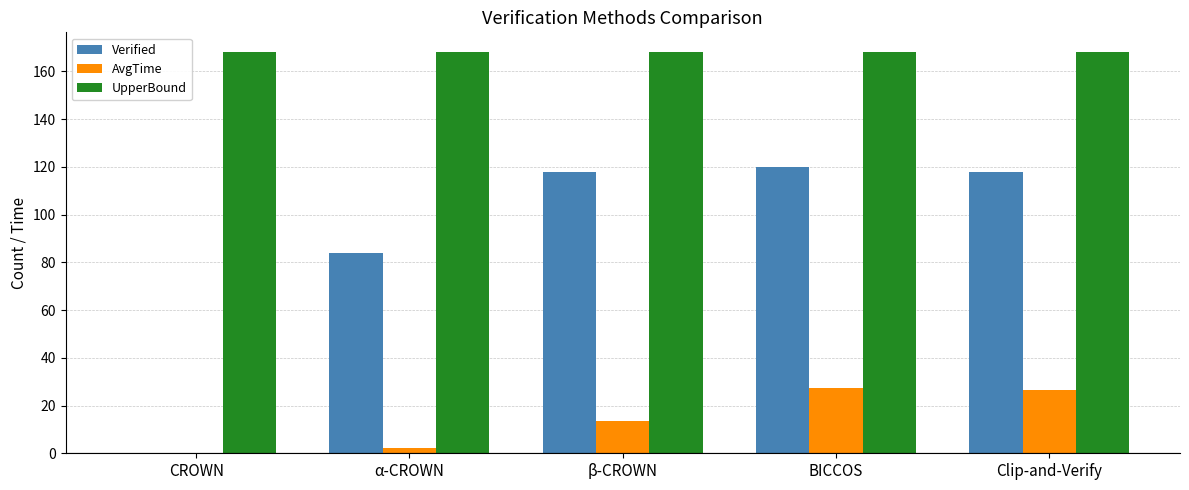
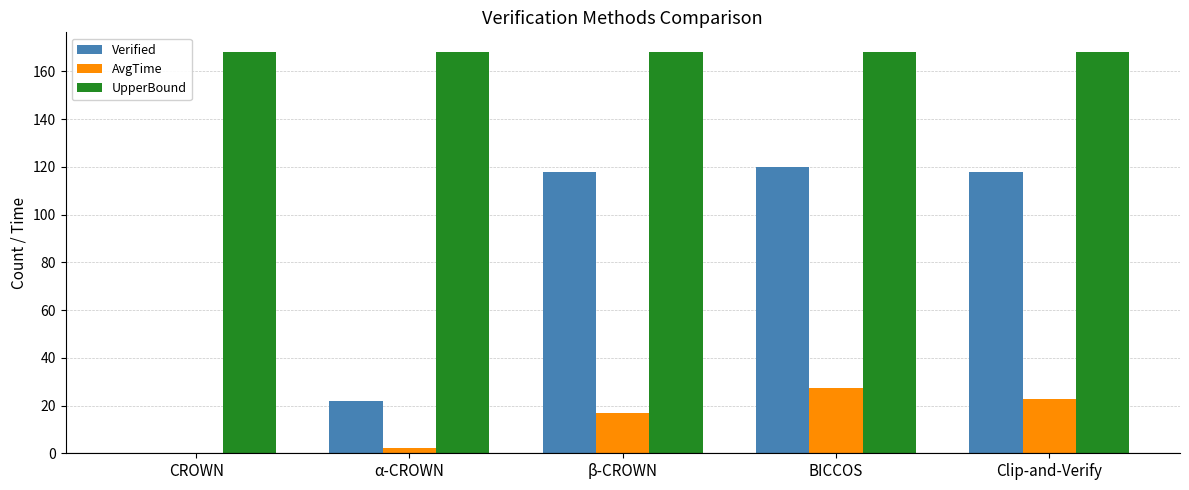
  {
    "Verified": {
      "CROWN": 0,
-     "α-CROWN": 84,
+     "α-CROWN": 22,
      "β-CROWN": 118,
      "BICCOS": 120,
      "Clip-and-Verify": 118
    },
    "AvgTime": {
      "CROWN": 0,
      "α-CROWN": 2,
-     "β-CROWN": 13,
+     "β-CROWN": 17,
      "BICCOS": 27,
-     "Clip-and-Verify": 27
+     "Clip-and-Verify": 23
    },
    "UpperBound": {
      "CROWN": 168,
      "α-CROWN": 168,
      "β-CROWN": 168,
      "BICCOS": 168,
      "Clip-and-Verify": 168
    }
  }
